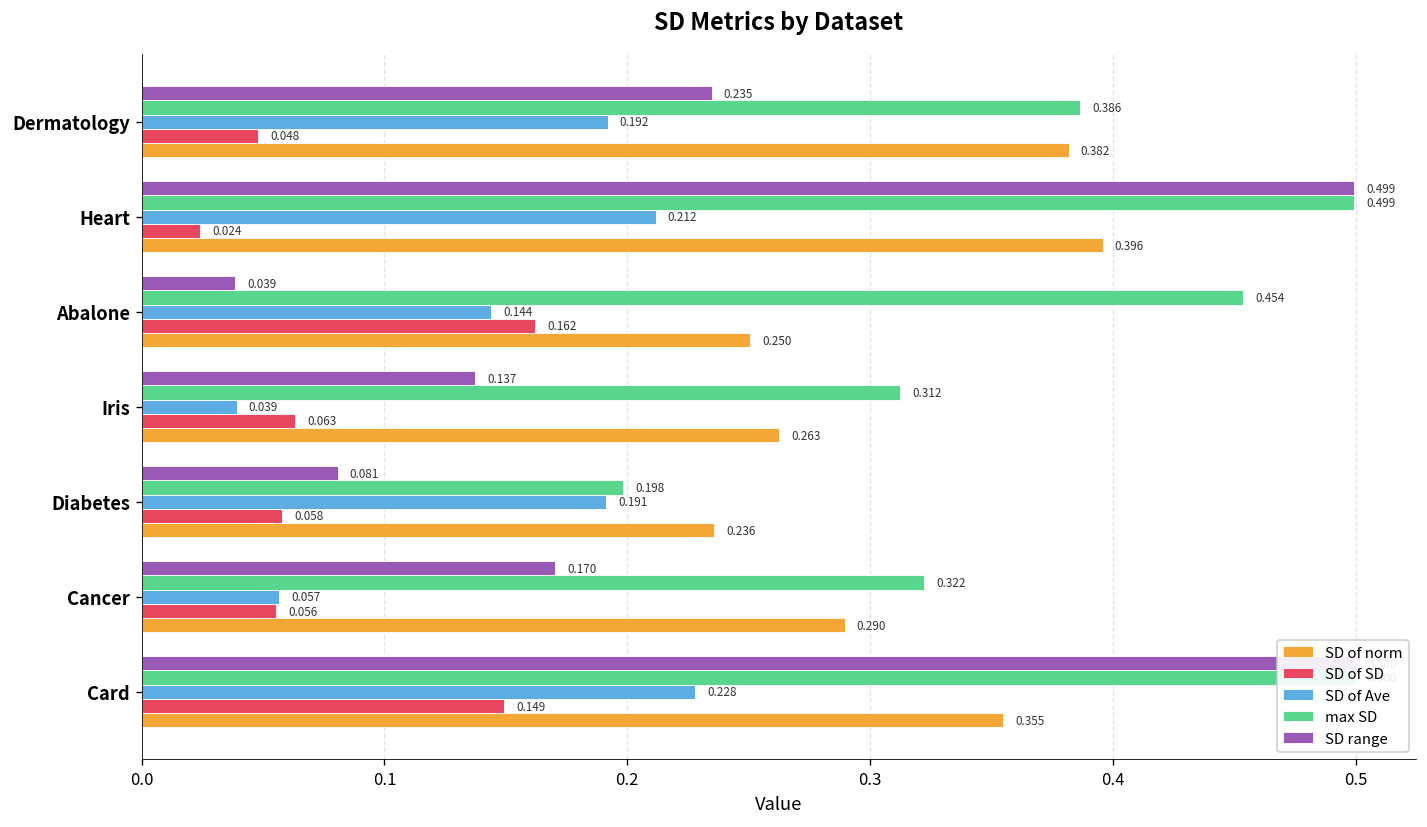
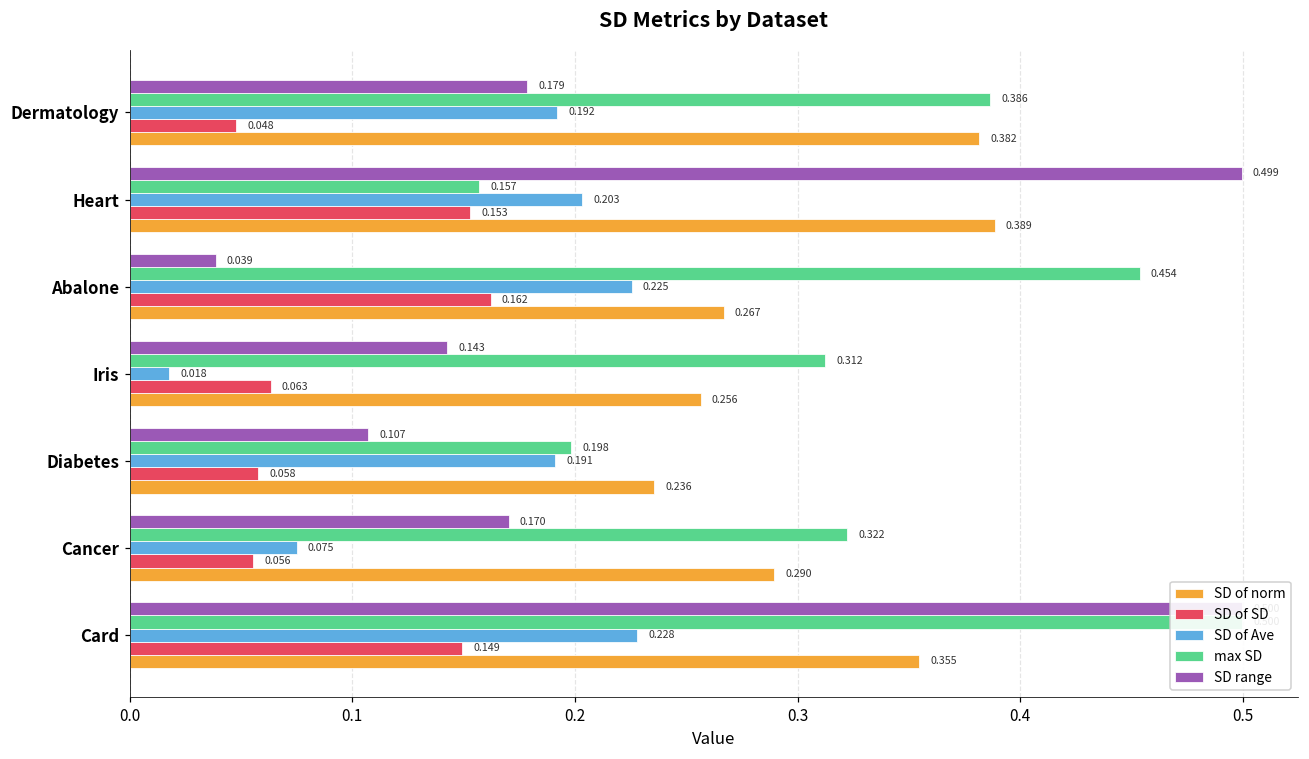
  {
    "SD of norm": {
      "Dermatology": 0.382,
-     "Heart": 0.396,
-     "Abalone": 0.250,
-     "Iris": 0.263,
+     "Heart": 0.389,
+     "Abalone": 0.267,
+     "Iris": 0.256,
      "Diabetes": 0.236,
      "Cancer": 0.290,
      "Card": 0.355
    },
    "SD of SD": {
      "Dermatology": 0.048,
-     "Heart": 0.024,
+     "Heart": 0.153,
      "Abalone": 0.162,
      "Iris": 0.063,
      "Diabetes": 0.058,
      "Cancer": 0.056,
      "Card": 0.149
    },
    "SD of Ave": {
      "Dermatology": 0.192,
-     "Heart": 0.212,
-     "Abalone": 0.144,
-     "Iris": 0.039,
+     "Heart": 0.203,
+     "Abalone": 0.225,
+     "Iris": 0.018,
      "Diabetes": 0.191,
-     "Cancer": 0.057,
+     "Cancer": 0.075,
      "Card": 0.228
    },
    "max SD": {
      "Dermatology": 0.386,
-     "Heart": 0.499,
+     "Heart": 0.157,
      "Abalone": 0.454,
      "Iris": 0.312,
      "Diabetes": 0.198,
      "Cancer": 0.322
    },
    "SD range": {
-     "Dermatology": 0.235,
+     "Dermatology": 0.179,
      "Heart": 0.499,
      "Abalone": 0.039,
-     "Iris": 0.137,
-     "Diabetes": 0.081,
+     "Iris": 0.143,
+     "Diabetes": 0.107,
      "Cancer": 0.170
    }
  }
